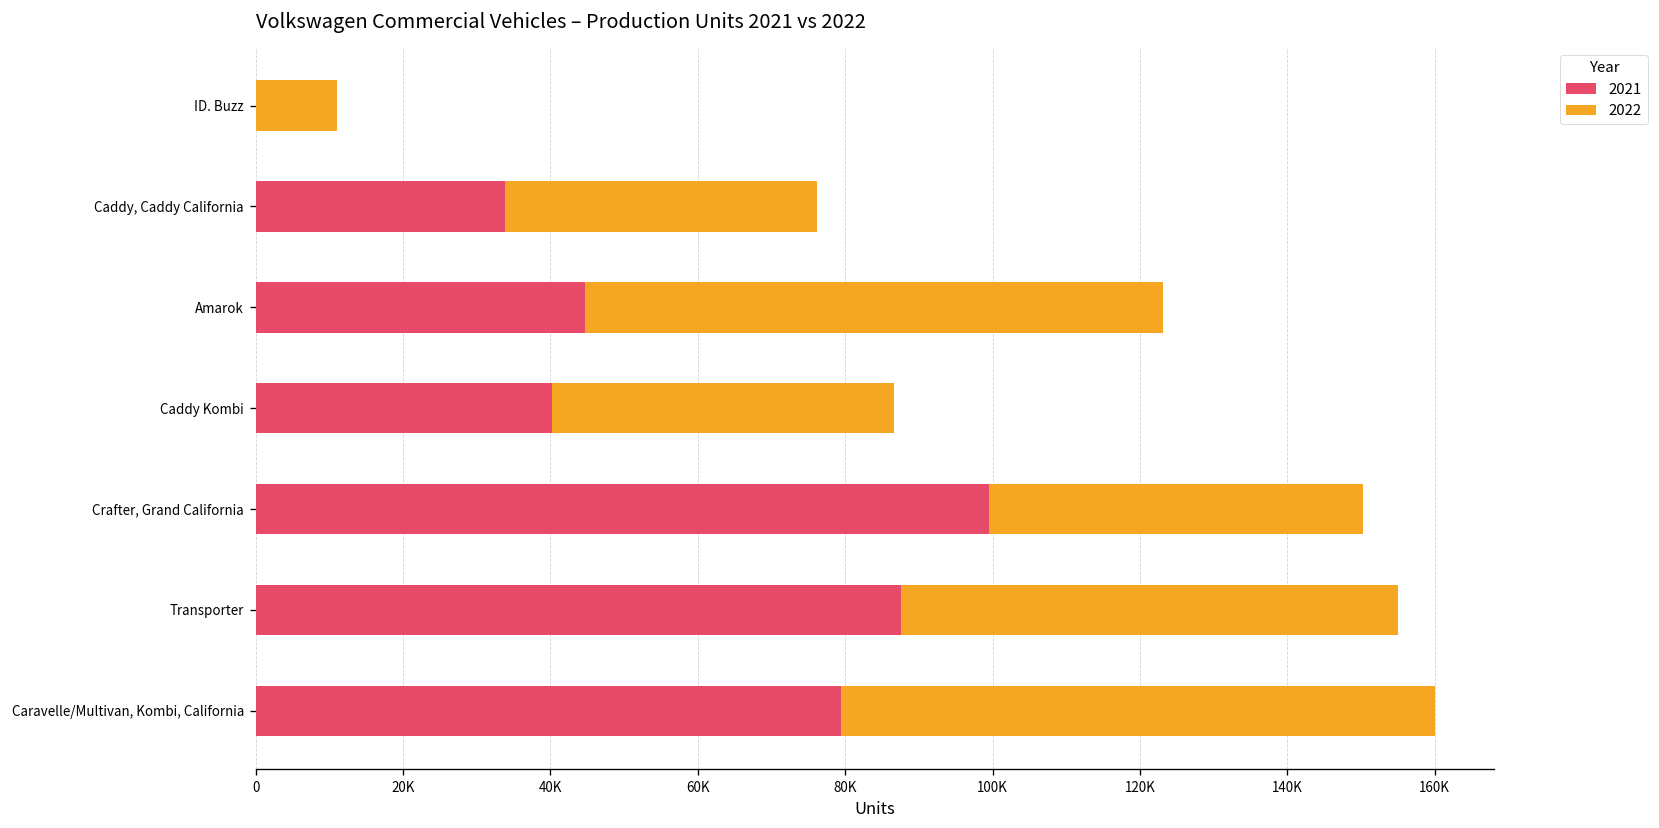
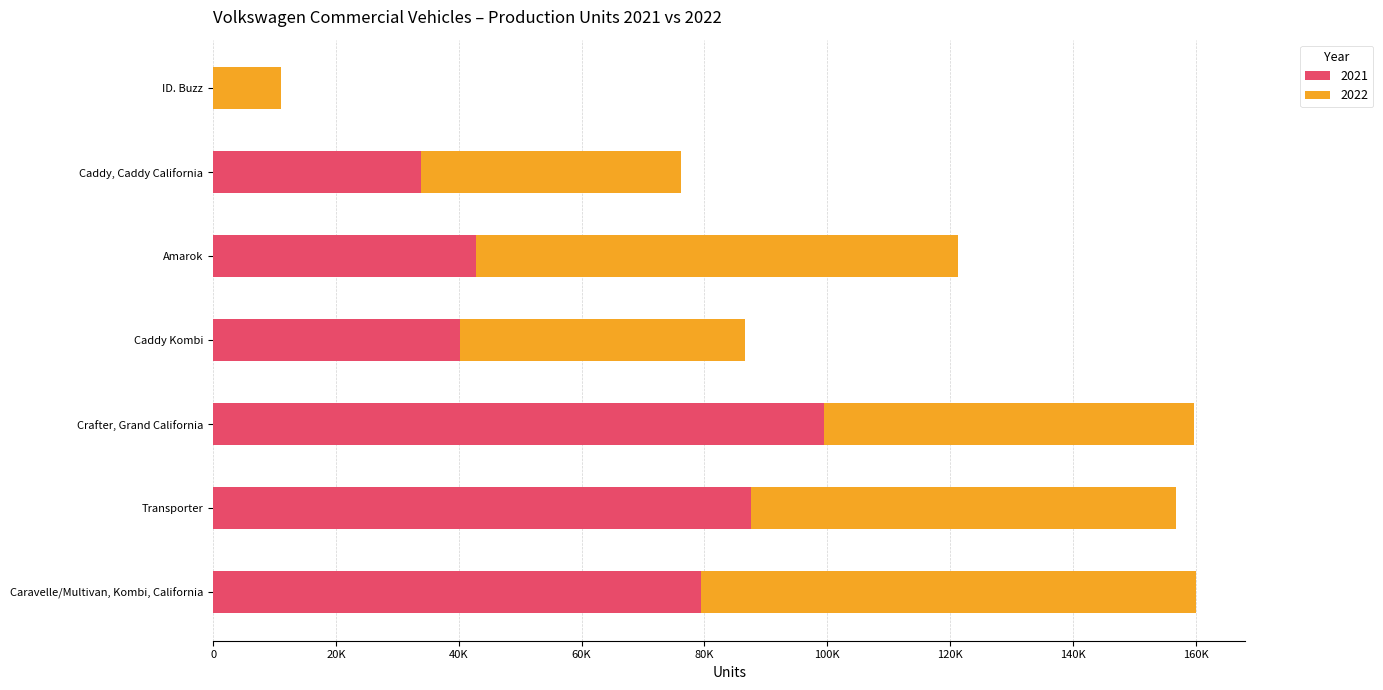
  {
    "2021": {
      "ID. Buzz": 0,
      "Caddy, Caddy California": 34000,
-     "Amarok": 45000,
+     "Amarok": 43000,
      "Caddy Kombi": 40000,
      "Crafter, Grand California": 99000,
      "Transporter": 88000,
      "Caravelle/Multivan, Kombi, California": 79000
    },
    "2022": {
      "ID. Buzz": 11000,
      "Caddy, Caddy California": 42000,
      "Amarok": 79000,
      "Caddy Kombi": 47000,
-     "Crafter, Grand California": 51000,
-     "Transporter": 68000,
+     "Crafter, Grand California": 60000,
+     "Transporter": 69000,
      "Caravelle/Multivan, Kombi, California": 81000
    }
  }
